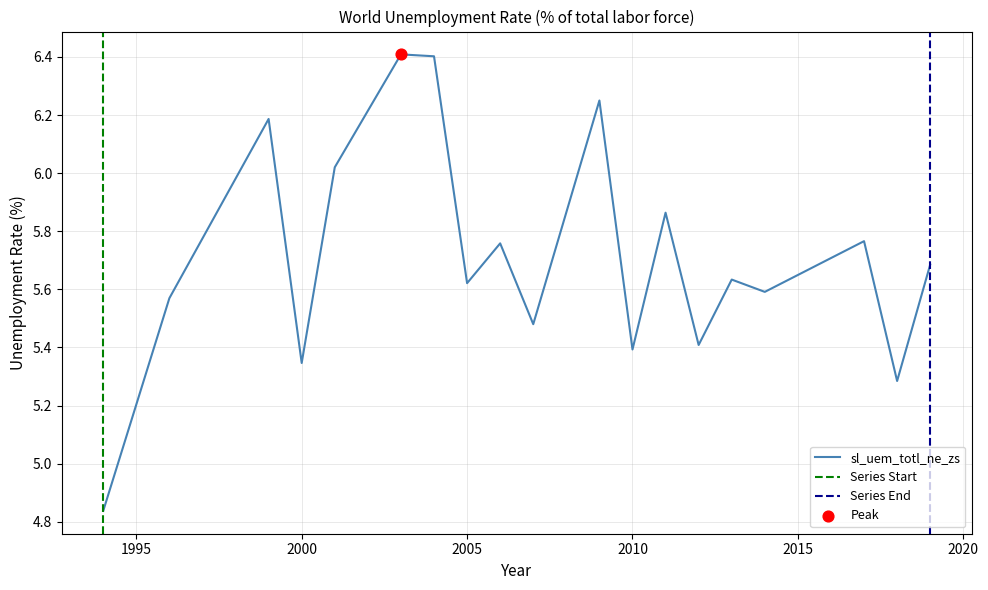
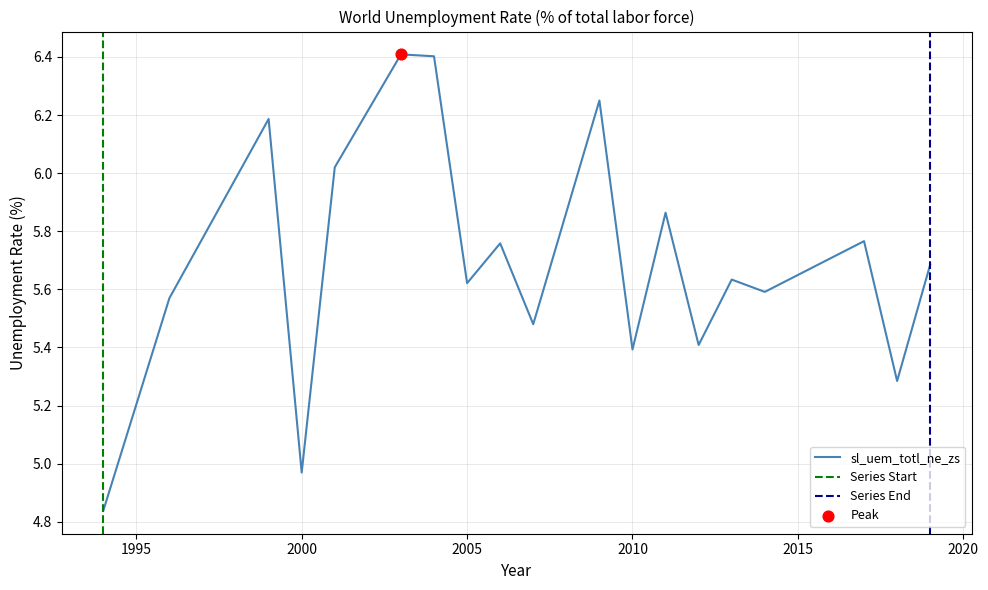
  {
    "sl_uem_totl_ne_zs": {
-     "2000": 5.35,
+     "2000": 4.97,
      "2005": 5.62,
      "2010": 5.39
    }
  }
